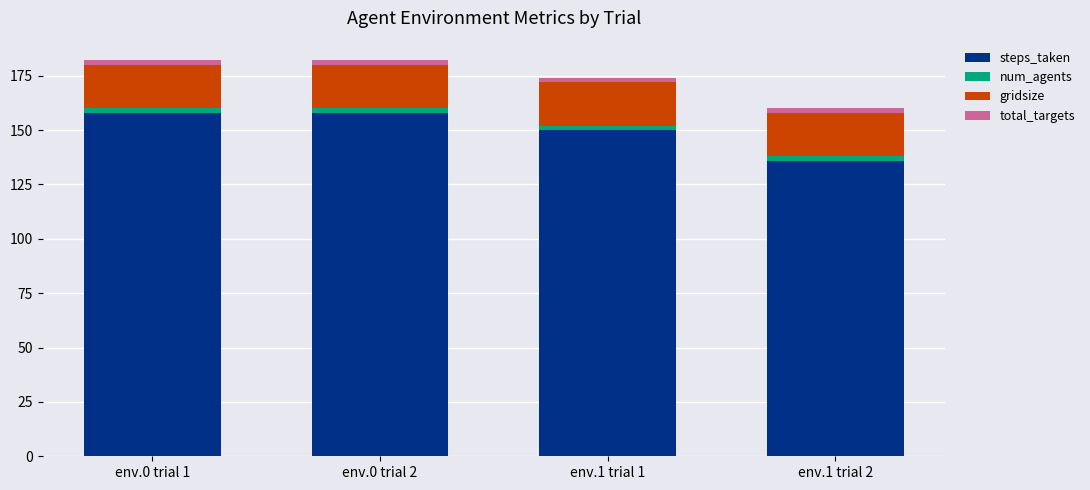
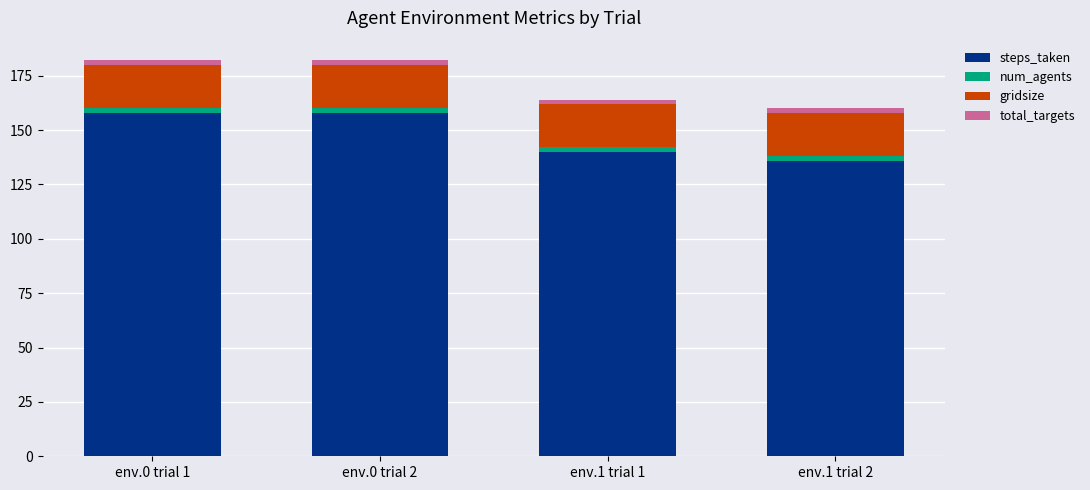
  {
    "steps_taken": {
      "env.0 trial 1": 158,
      "env.0 trial 2": 158,
-     "env.1 trial 1": 150,
+     "env.1 trial 1": 140,
      "env.1 trial 2": 136
    },
    "num_agents": {
      "env.0 trial 1": 2,
      "env.0 trial 2": 2,
      "env.1 trial 1": 2,
      "env.1 trial 2": 2
    },
    "gridsize": {
      "env.0 trial 1": 20,
      "env.0 trial 2": 20,
      "env.1 trial 1": 20,
      "env.1 trial 2": 20
    },
    "total_targets": {
      "env.0 trial 1": 2,
      "env.0 trial 2": 2,
      "env.1 trial 1": 2,
      "env.1 trial 2": 2
    }
  }
